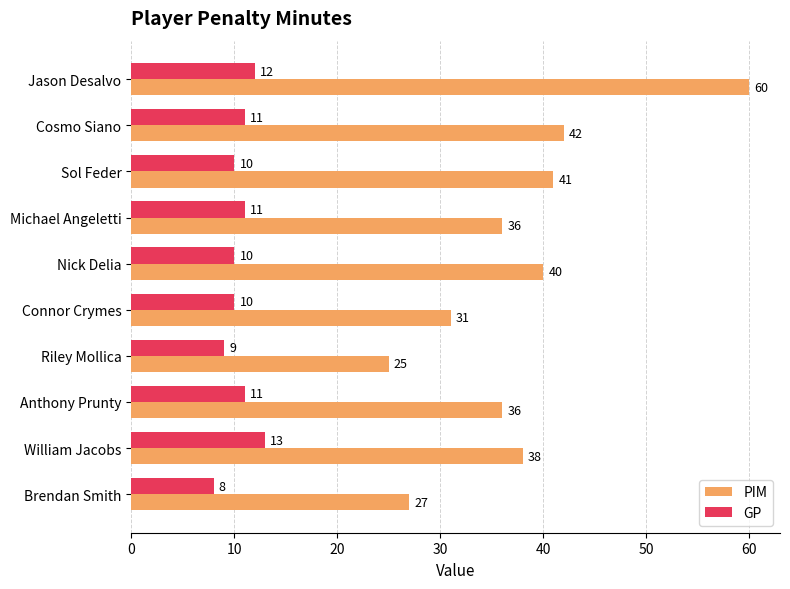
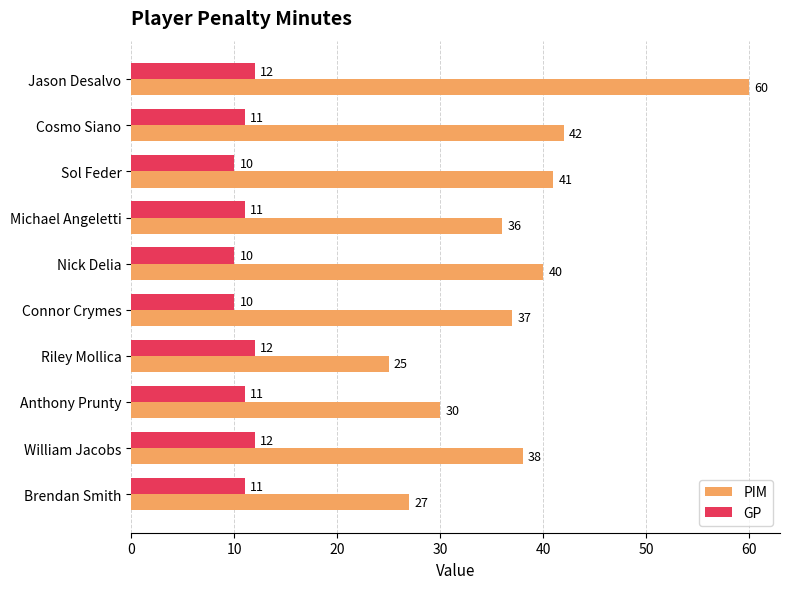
  {
    "PIM": {
      "Jason Desalvo": 60,
      "Cosmo Siano": 42,
      "Sol Feder": 41,
      "Michael Angeletti": 36,
      "Nick Delia": 40,
-     "Connor Crymes": 31,
+     "Connor Crymes": 37,
      "Riley Mollica": 25,
-     "Anthony Prunty": 36,
+     "Anthony Prunty": 30,
      "William Jacobs": 38,
      "Brendan Smith": 27
    },
    "GP": {
      "Jason Desalvo": 12,
      "Cosmo Siano": 11,
      "Sol Feder": 10,
      "Michael Angeletti": 11,
      "Nick Delia": 10,
      "Connor Crymes": 10,
-     "Riley Mollica": 9,
+     "Riley Mollica": 12,
      "Anthony Prunty": 11,
-     "William Jacobs": 13,
-     "Brendan Smith": 8
+     "William Jacobs": 12,
+     "Brendan Smith": 11
    }
  }
